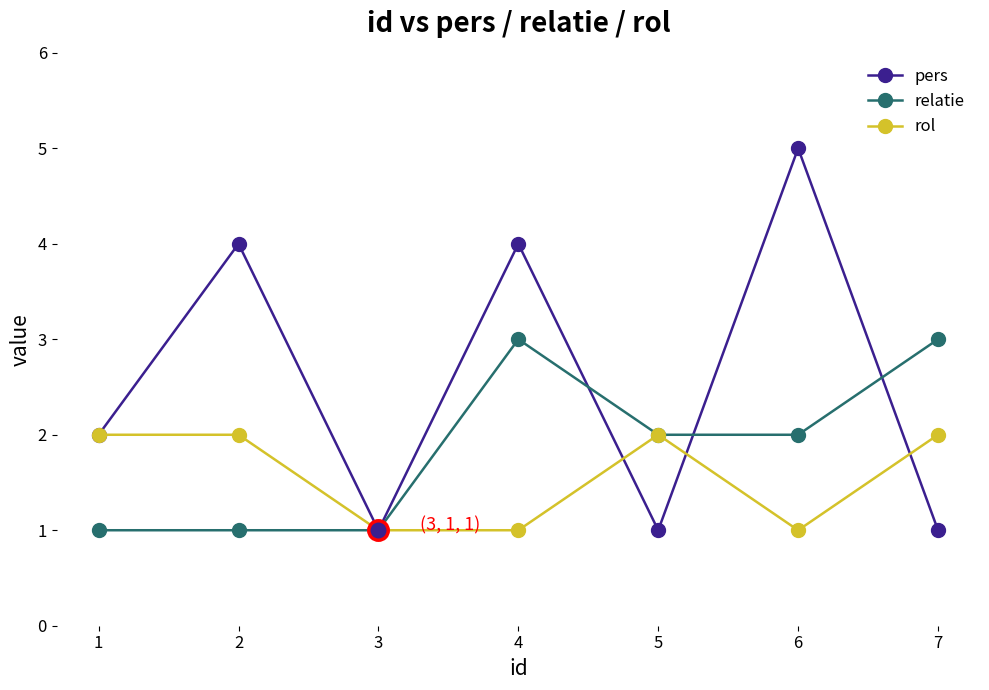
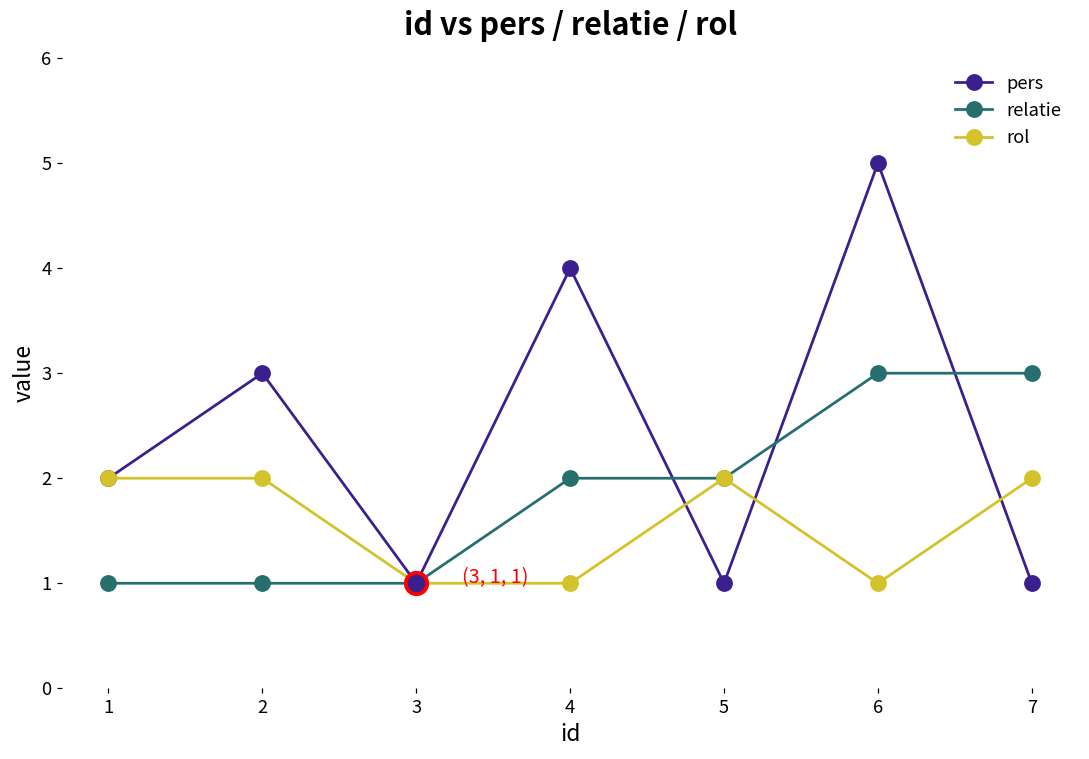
  {
    "pers": {
-     "2": 4,
+     "2": 3,
      "4": 4,
      "5": 1,
      "6": 5,
      "7": 1
    },
    "relatie": {
      "1": 1,
      "2": 1,
-     "4": 3,
-     "6": 2,
+     "4": 2,
+     "6": 3,
      "7": 3
    },
    "rol": {
      "2": 2,
      "4": 1,
      "6": 1,
      "7": 2
    }
  }
